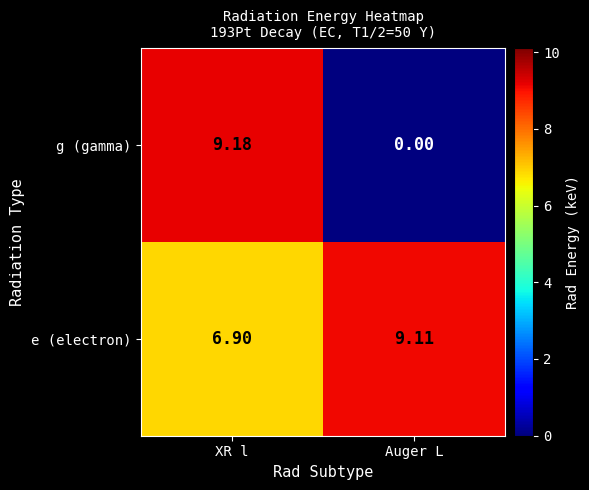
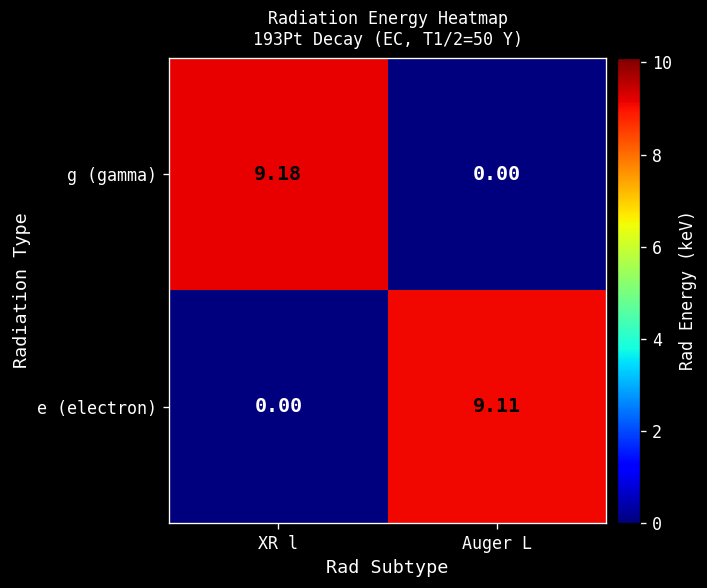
  {
    "g (gamma)": {
      "XR l": 9.18,
      "Auger L": 0.00
    },
    "e (electron)": {
-     "XR l": 6.90,
+     "XR l": 0.00,
      "Auger L": 9.11
    }
  }
